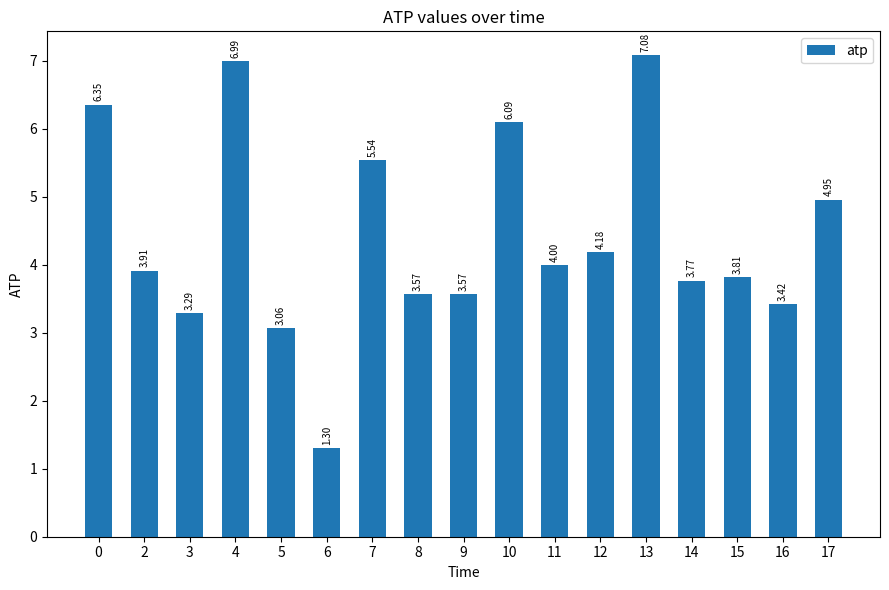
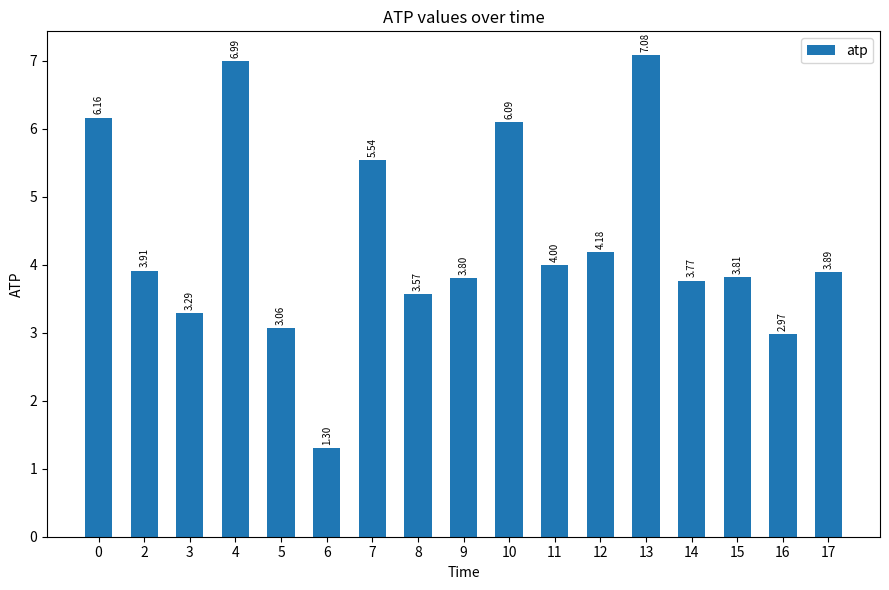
  {
-   "0": 6.35,
+   "0": 6.16,
    "2": 3.91,
    "3": 3.29,
    "4": 6.99,
    "5": 3.06,
    "6": 1.30,
    "7": 5.54,
    "8": 3.57,
-   "9": 3.57,
+   "9": 3.80,
    "10": 6.09,
    "11": 4.00,
    "12": 4.18,
    "13": 7.08,
    "14": 3.77,
    "15": 3.81,
-   "16": 3.42,
-   "17": 4.95
+   "16": 2.97,
+   "17": 3.89
  }
